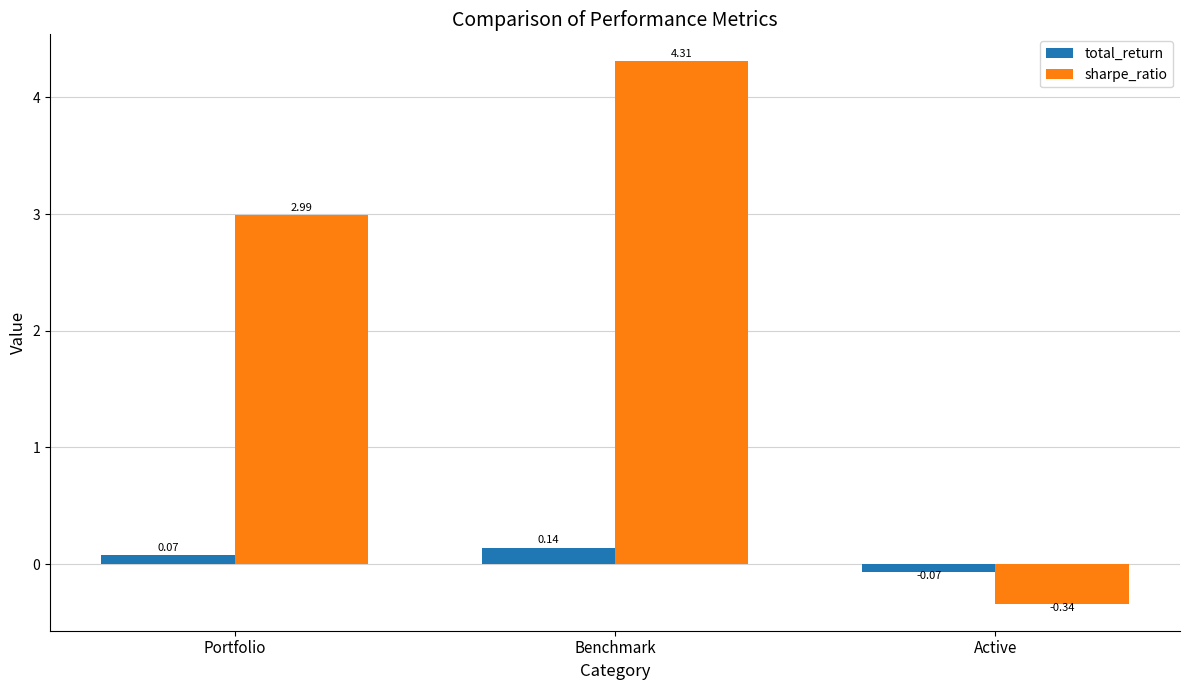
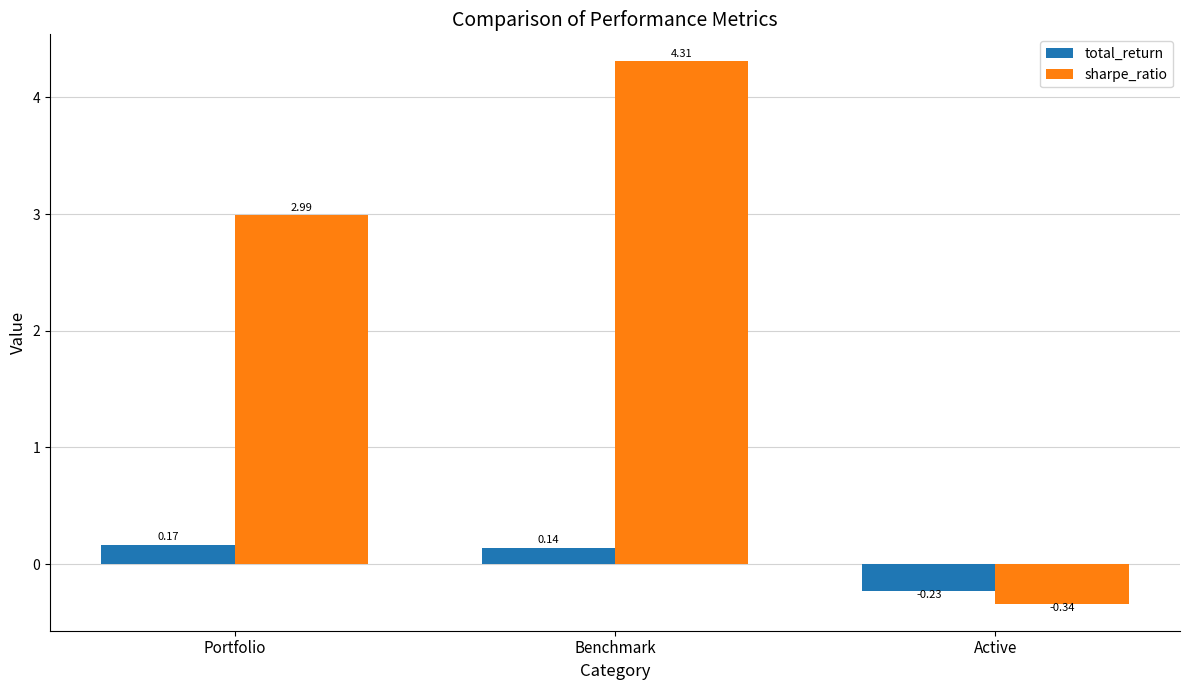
  {
    "total_return": {
-     "Portfolio": 0.07,
+     "Portfolio": 0.17,
      "Benchmark": 0.14,
-     "Active": -0.07
+     "Active": -0.23
    },
    "sharpe_ratio": {
      "Portfolio": 2.99,
      "Benchmark": 4.31,
      "Active": -0.34
    }
  }
